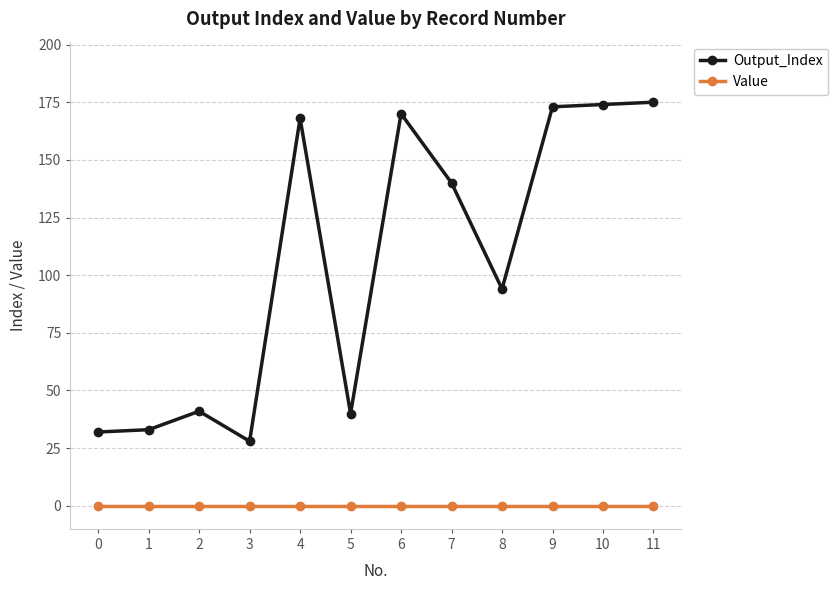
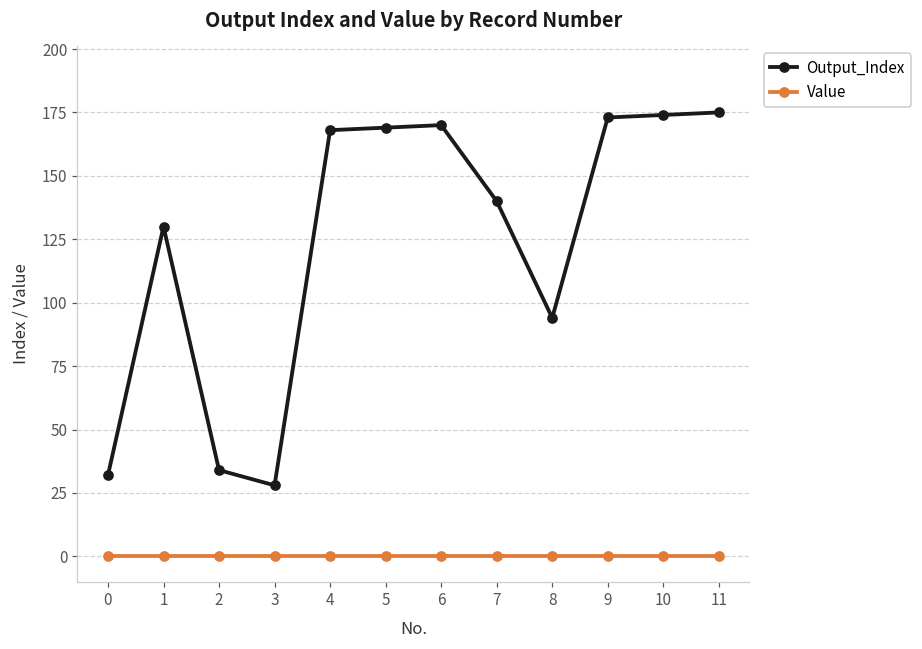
  {
    "Output_Index": {
      "0": 32,
-     "1": 33,
-     "2": 41,
+     "1": 130,
+     "2": 34,
      "3": 28,
      "4": 168,
-     "5": 40,
+     "5": 169,
      "6": 170,
      "7": 140,
      "8": 94,
      "9": 173,
      "10": 174,
      "11": 175
    },
    "Value": {
      "0": 0,
      "1": 0,
      "2": 0,
      "3": 0,
      "4": 0,
      "5": 0,
      "6": 0,
      "7": 0,
      "8": 0,
      "9": 0,
      "10": 0,
      "11": 0
    }
  }
